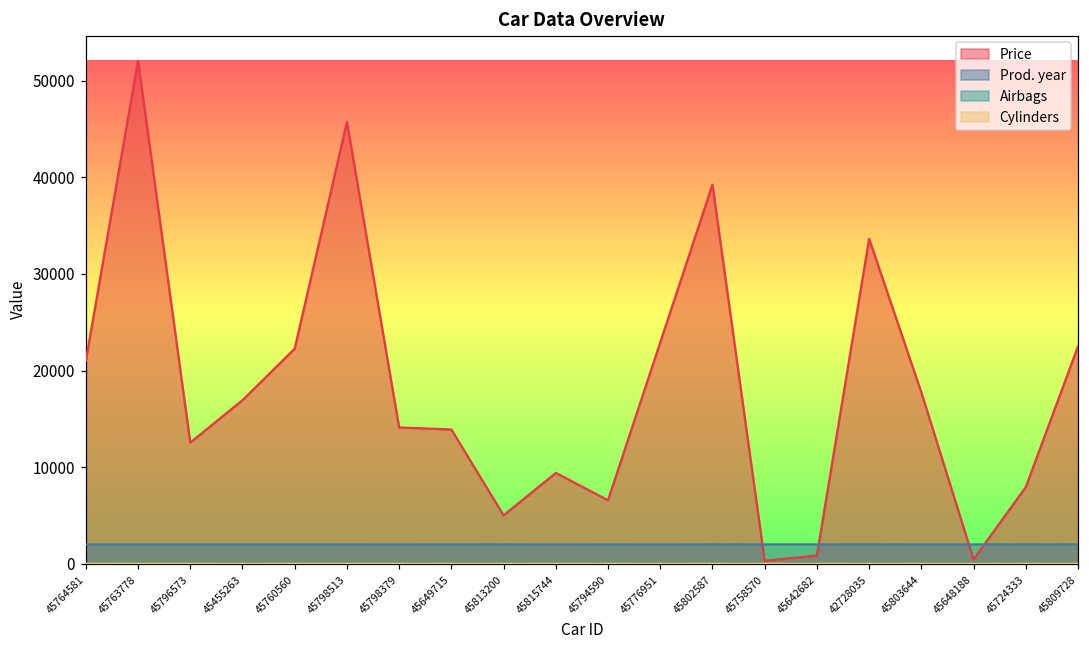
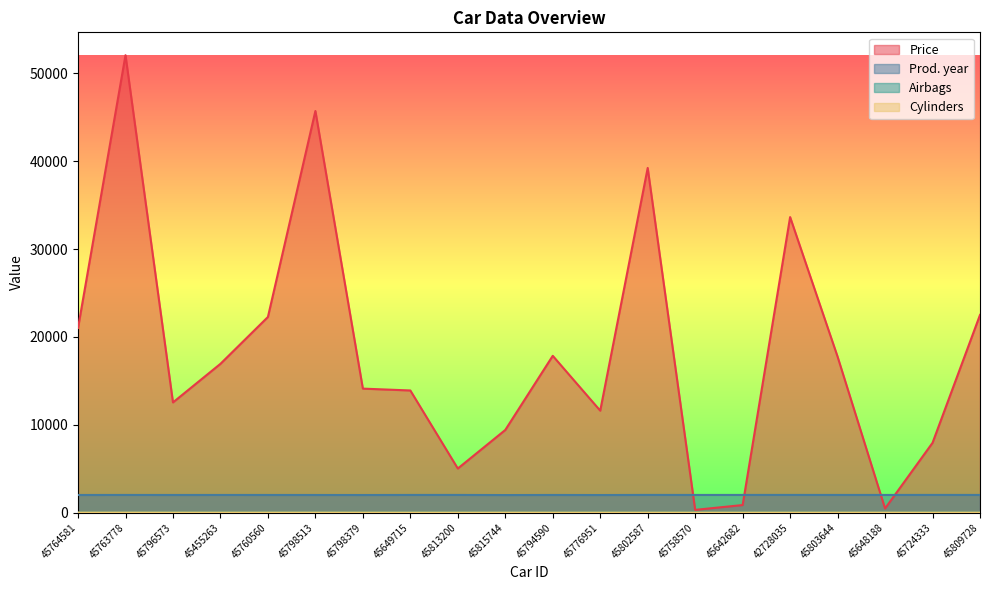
  {
    "Price": {
      "45764581": 21000,
      "45763778": 52000,
      "45796573": 13000,
      "45455263": 17000,
      "45760560": 22000,
      "45798513": 46000,
      "45798379": 14000,
      "45649715": 14000,
      "45813200": 5000,
      "45815744": 9000,
-     "45794590": 7000,
-     "45776951": 23000,
+     "45794590": 18000,
+     "45776951": 12000,
      "45802587": 39000,
      "45758570": 0,
      "45642682": 1000,
      "42728035": 34000,
      "45803644": 18000,
      "45648188": 0,
      "45724333": 8000,
      "45809728": 23000
    }
  }
